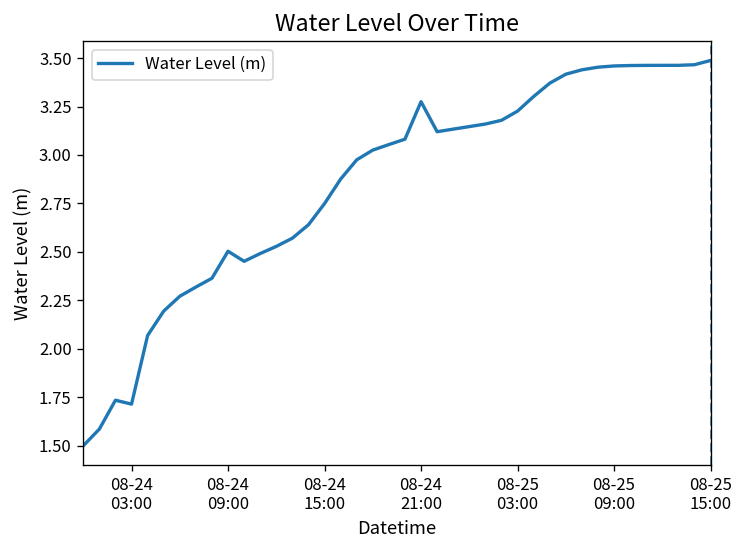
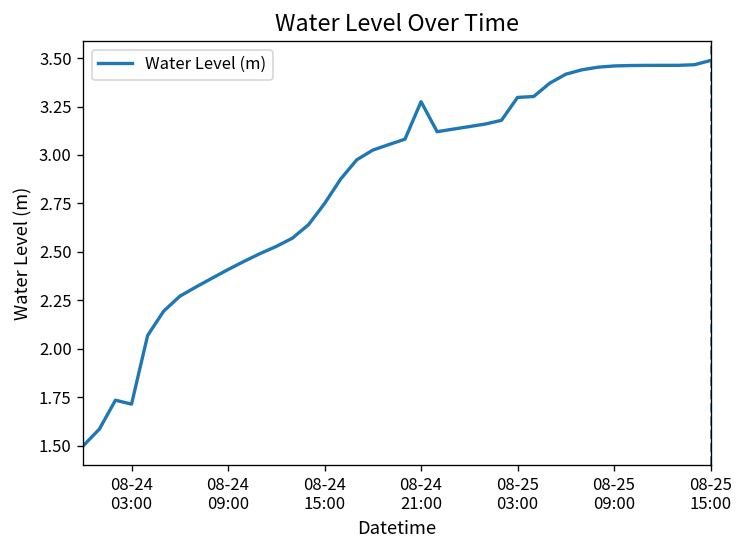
  {
    "08-24 03:00": 1.71,
-   "08-24 09:00": 2.50,
+   "08-24 09:00": 2.41,
    "08-24 15:00": 2.75,
    "08-24 21:00": 3.28,
-   "08-25 03:00": 3.23,
+   "08-25 03:00": 3.30,
    "08-25 09:00": 3.46,
    "08-25 15:00": 3.49
  }
